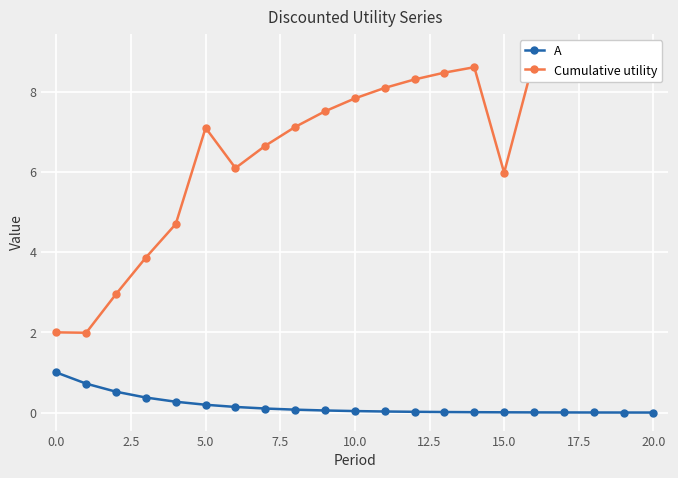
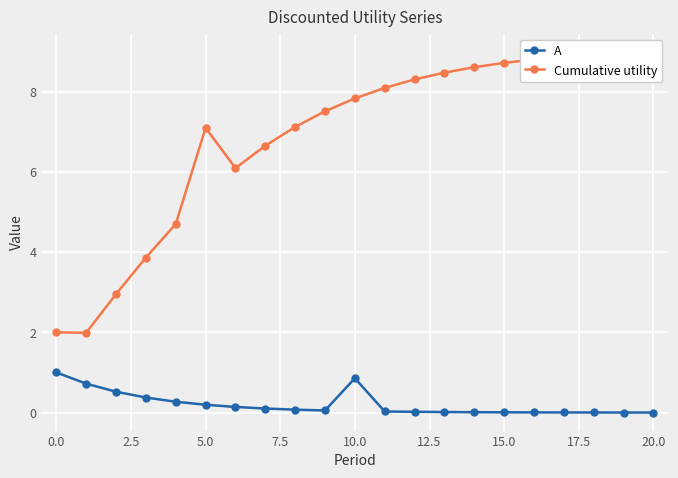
  {
    "A": {
      "0.0": 1.0,
      "5.0": 0.2,
-     "10.0": 0.0,
+     "10.0": 0.9,
      "15.0": 0.0,
      "20.0": 0.0
    },
    "Cumulative utility": {
      "0.0": 2.0,
      "5.0": 7.1,
      "10.0": 7.8,
-     "15.0": 6.0
+     "15.0": 8.7
    }
  }
